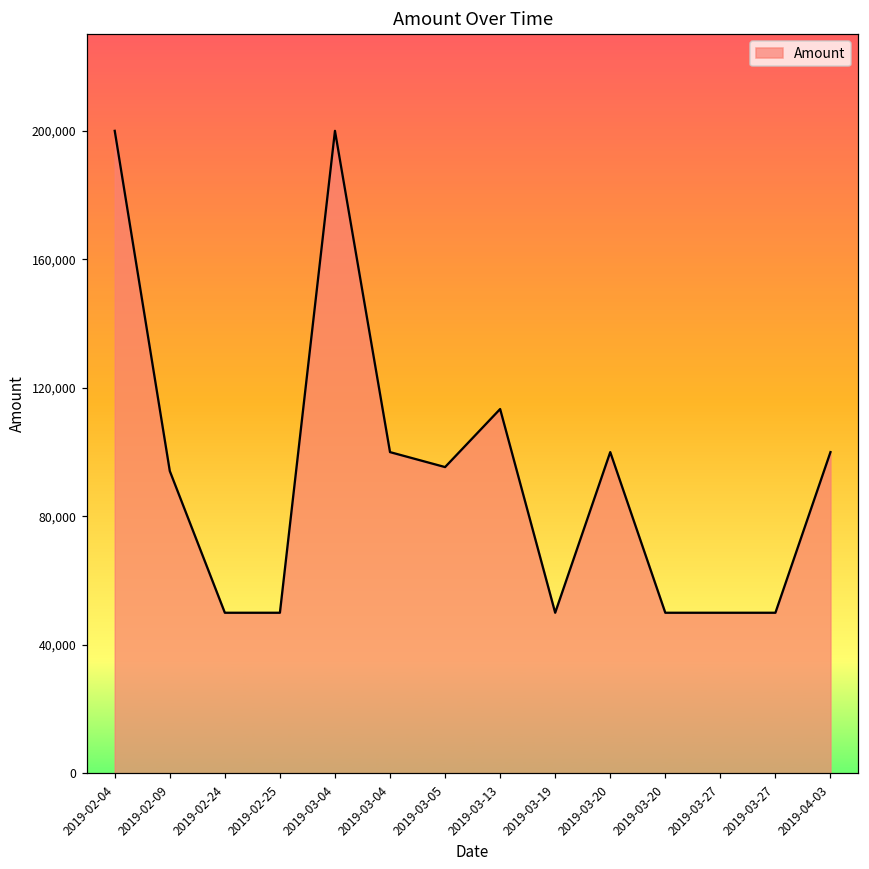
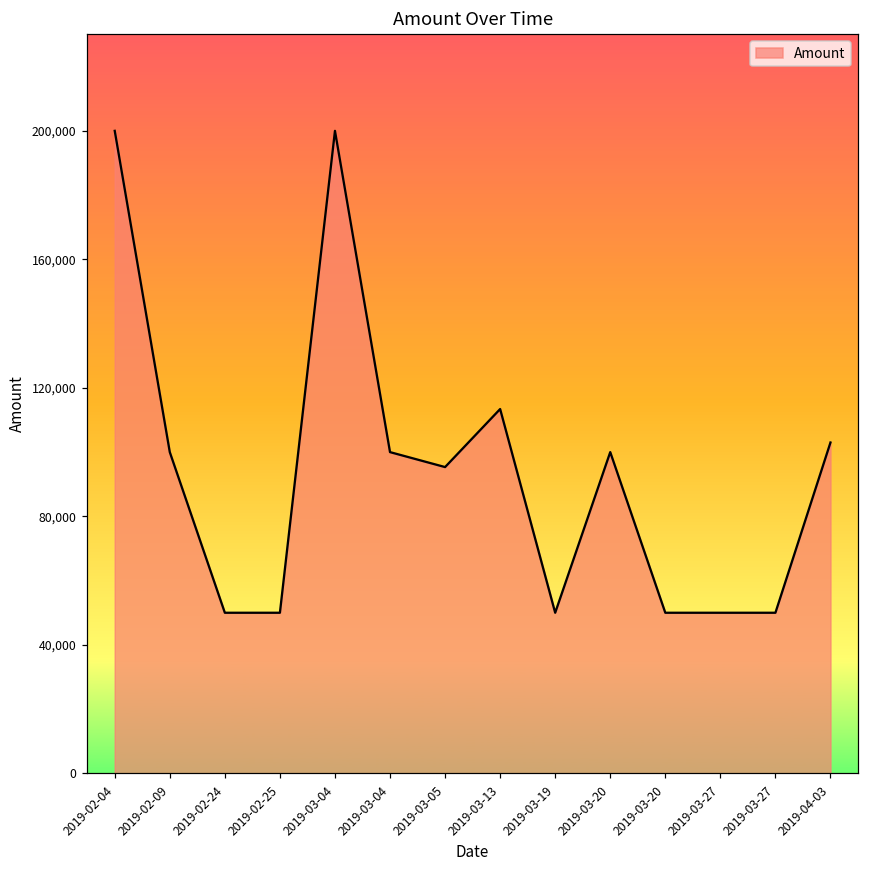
  {
    "2019-02-04": "200,000",
-   "2019-02-09": "94,000",
+   "2019-02-09": "100,000",
    "2019-02-24": "50,000",
    "2019-02-25": "50,000",
    "2019-03-05": "95,000",
    "2019-03-13": "113,000",
    "2019-03-19": "50,000",
-   "2019-04-03": "100,000"
+   "2019-04-03": "103,000"
  }
